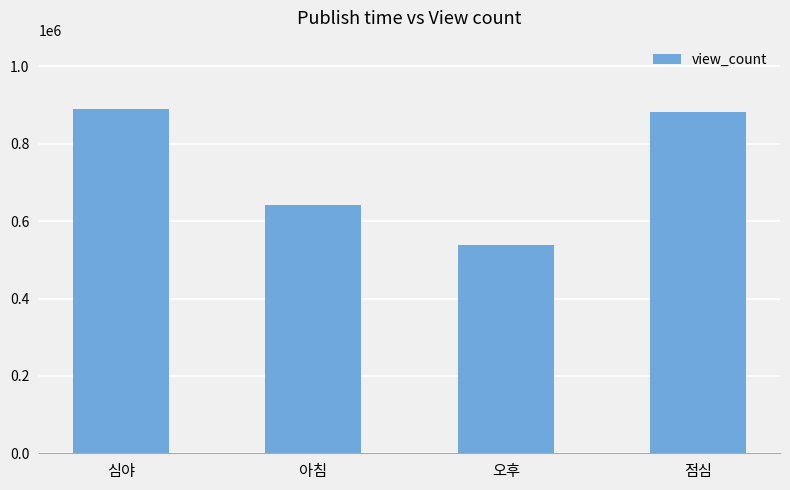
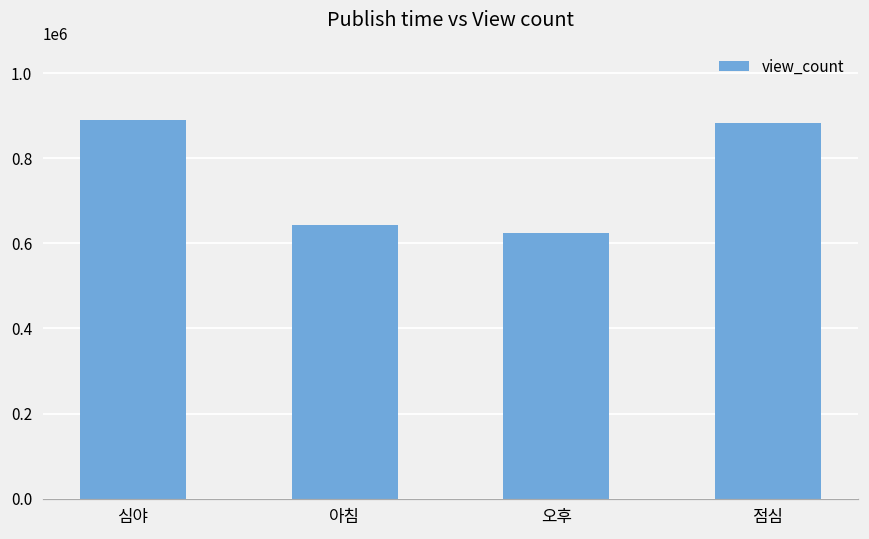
  {
    "심야": 890000,
    "아침": 640000,
-   "오후": 540000,
+   "오후": 620000,
    "점심": 880000
  }
